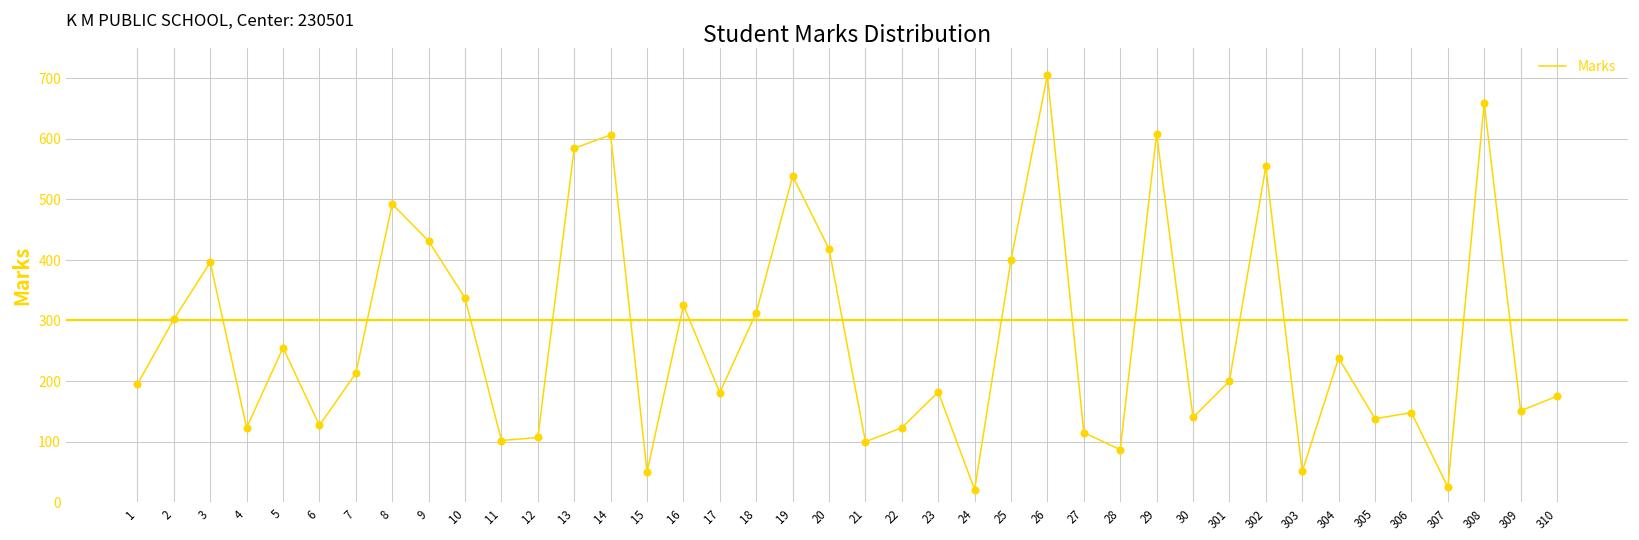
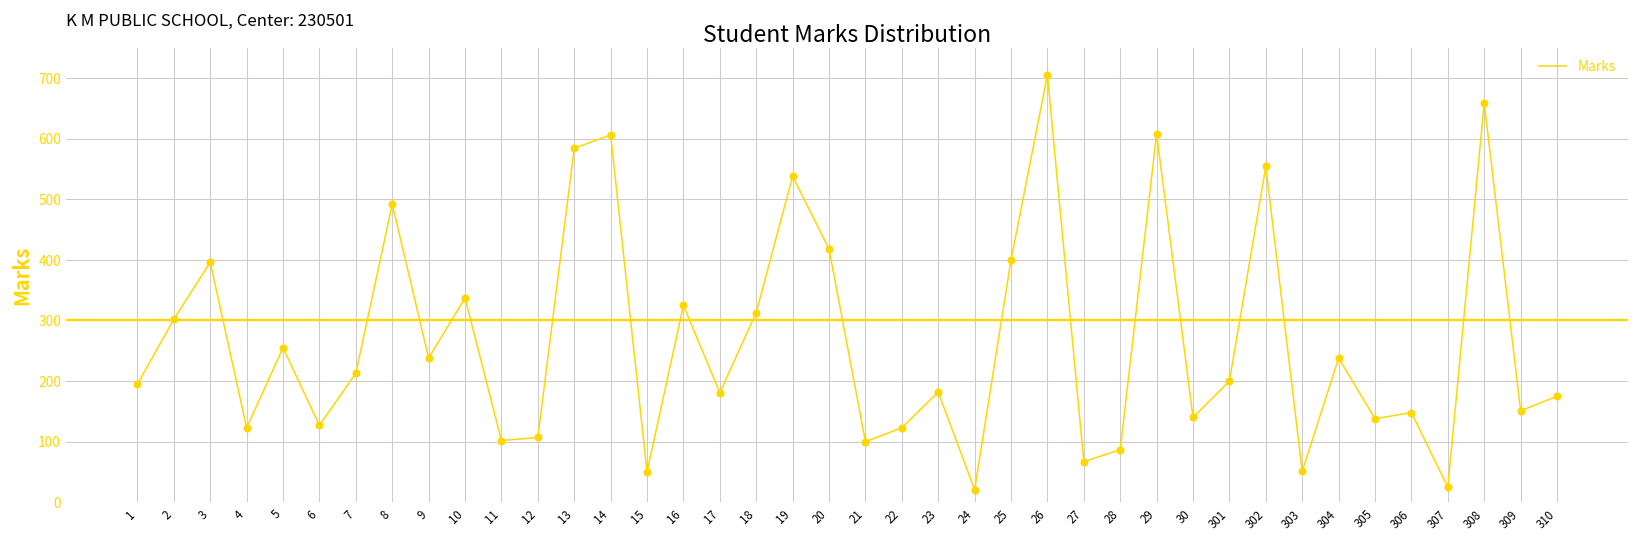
  {
    "1": 200,
    "2": 300,
    "3": 400,
    "4": 120,
    "5": 260,
    "6": 130,
    "7": 210,
    "8": 490,
-   "9": 430,
+   "9": 240,
    "10": 340,
    "11": 100,
    "12": 110,
    "13": 580,
    "14": 610,
    "15": 50,
    "16": 330,
    "17": 180,
    "18": 310,
    "19": 540,
    "20": 420,
    "21": 100,
    "22": 120,
    "23": 180,
    "24": 20,
    "25": 400,
    "26": 710,
-   "27": 120,
+   "27": 70,
    "28": 90,
    "29": 610,
    "30": 140,
    "301": 200,
    "302": 550,
    "303": 50,
    "304": 240,
    "305": 140,
    "306": 150,
    "307": 30,
    "308": 660,
    "309": 150,
    "310": 180
  }
